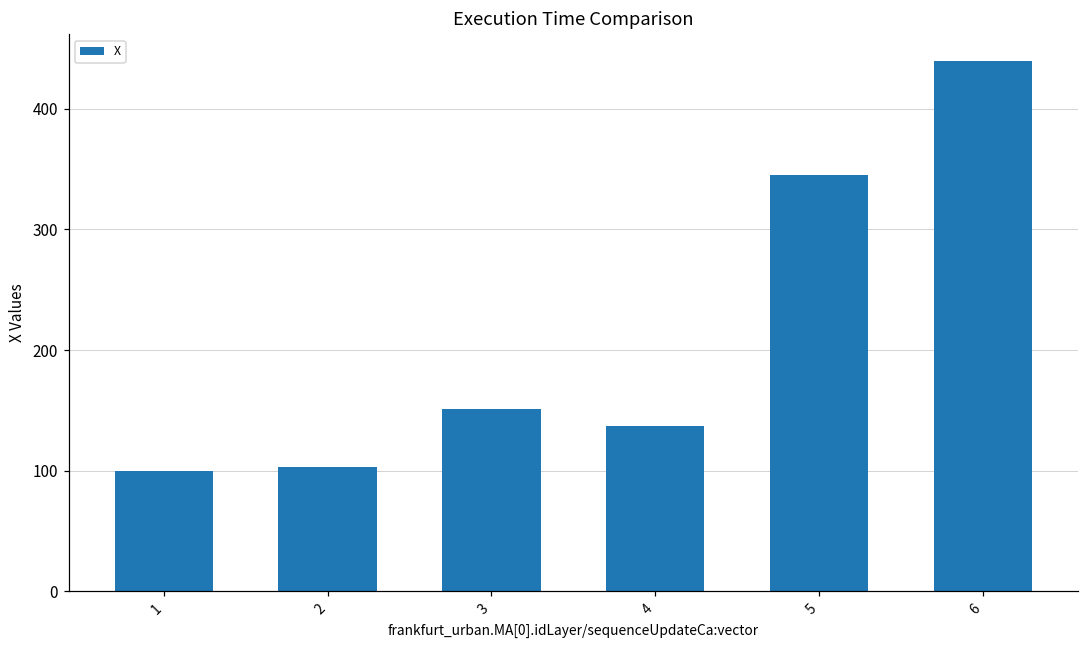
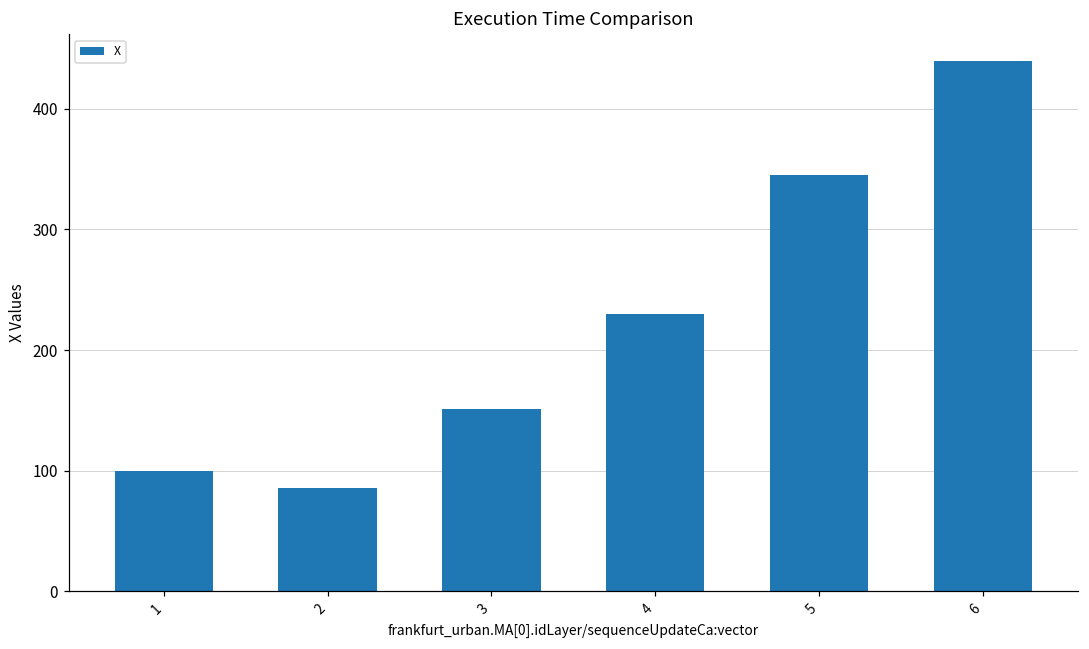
  {
    "1": 100,
-   "2": 103,
+   "2": 86,
    "3": 151,
-   "4": 137,
+   "4": 230,
    "5": 345,
    "6": 440
  }
